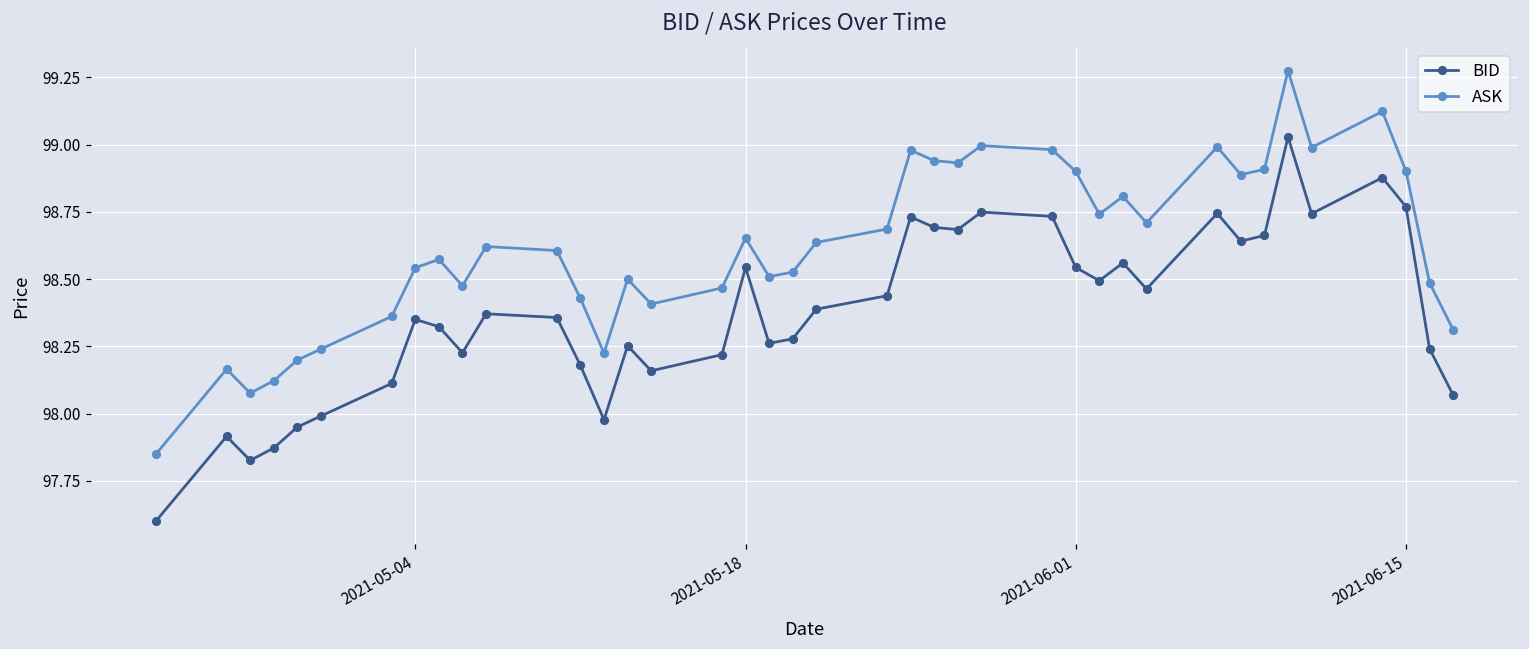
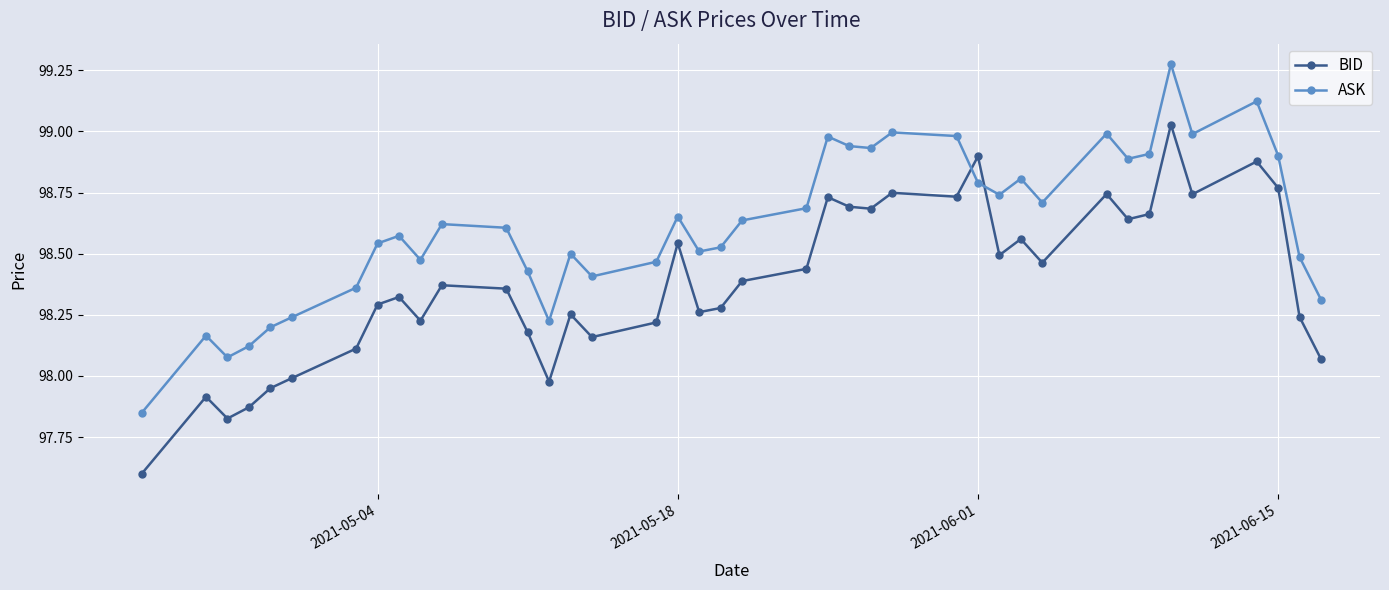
  {
    "BID": {
-     "2021-05-04": 98.35,
+     "2021-05-04": 98.29,
      "2021-05-18": 98.54,
-     "2021-06-01": 98.54,
+     "2021-06-01": 98.90,
      "2021-06-15": 98.77
    },
    "ASK": {
      "2021-05-04": 98.54,
      "2021-05-18": 98.65,
-     "2021-06-01": 98.90,
+     "2021-06-01": 98.79,
      "2021-06-15": 98.90
    }
  }
